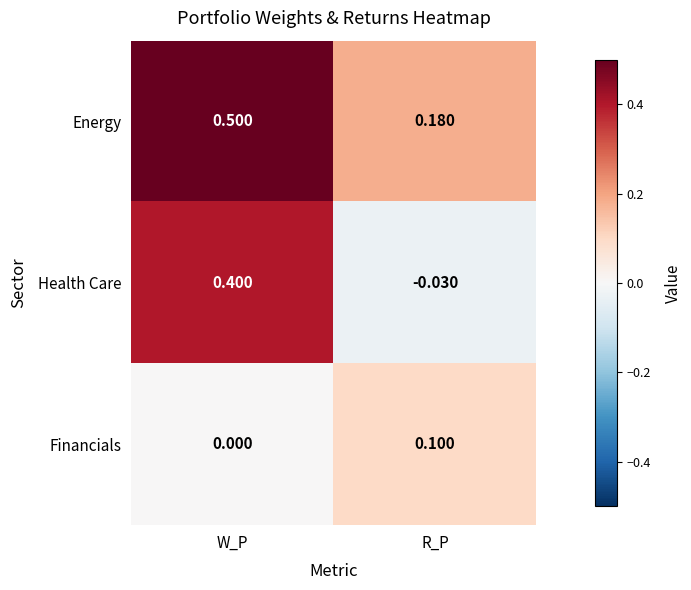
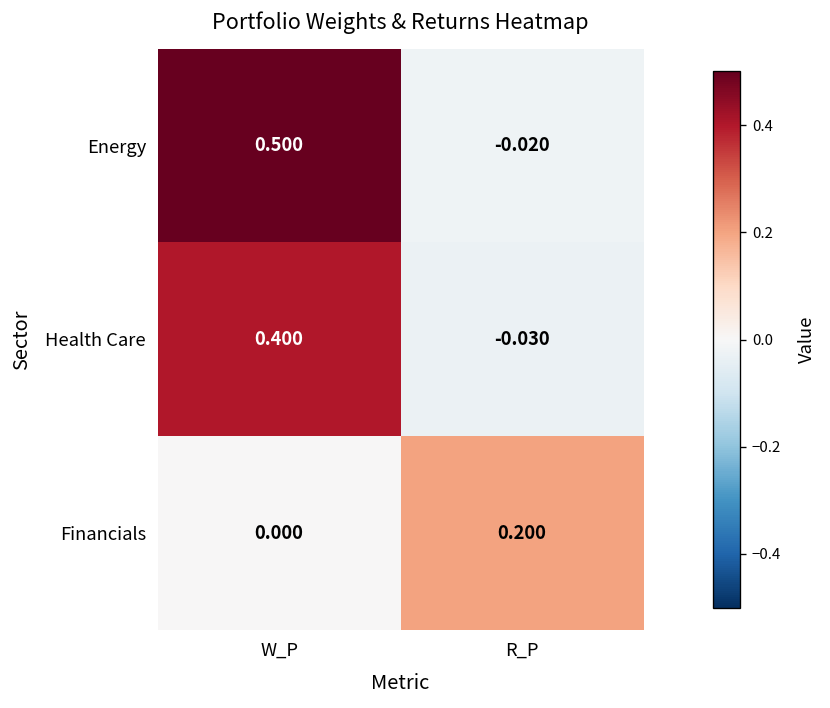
  {
    "Energy": {
      "W_P": 0.500,
-     "R_P": 0.180
+     "R_P": -0.020
    },
    "Health Care": {
      "W_P": 0.400,
      "R_P": -0.030
    },
    "Financials": {
      "W_P": 0.000,
-     "R_P": 0.100
+     "R_P": 0.200
    }
  }
